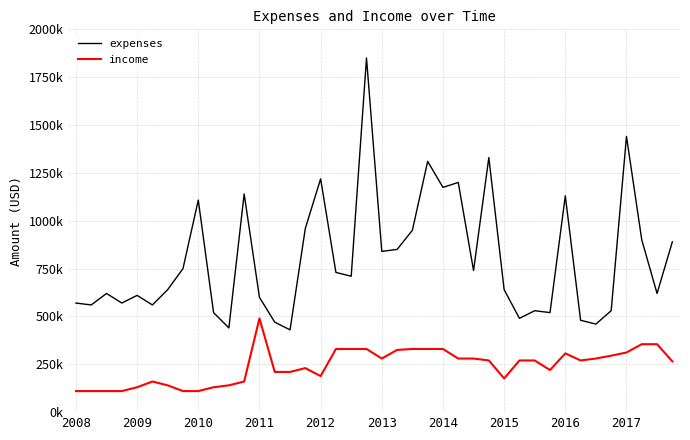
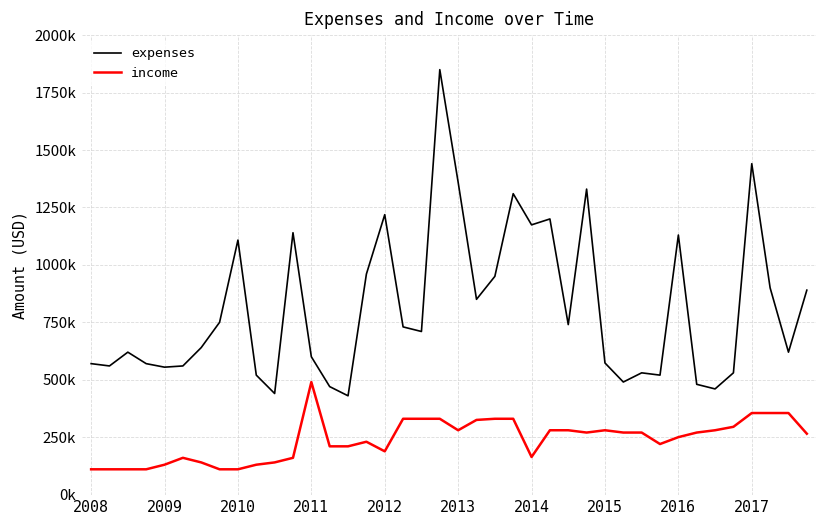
  {
    "expenses": {
      "2008": 570000,
-     "2009": 610000,
+     "2009": 550000,
      "2010": 1110000,
      "2011": 600000,
      "2012": 1220000,
-     "2013": 840000,
+     "2013": 1360000,
      "2014": 1170000,
-     "2015": 640000,
+     "2015": 570000,
      "2016": 1130000,
      "2017": 1440000
    },
    "income": {
      "2008": 110000,
      "2009": 130000,
      "2010": 110000,
      "2011": 490000,
      "2012": 190000,
      "2013": 280000,
-     "2014": 330000,
-     "2015": 180000,
-     "2016": 310000,
-     "2017": 310000
+     "2014": 160000,
+     "2015": 280000,
+     "2016": 250000,
+     "2017": 360000
    }
  }
